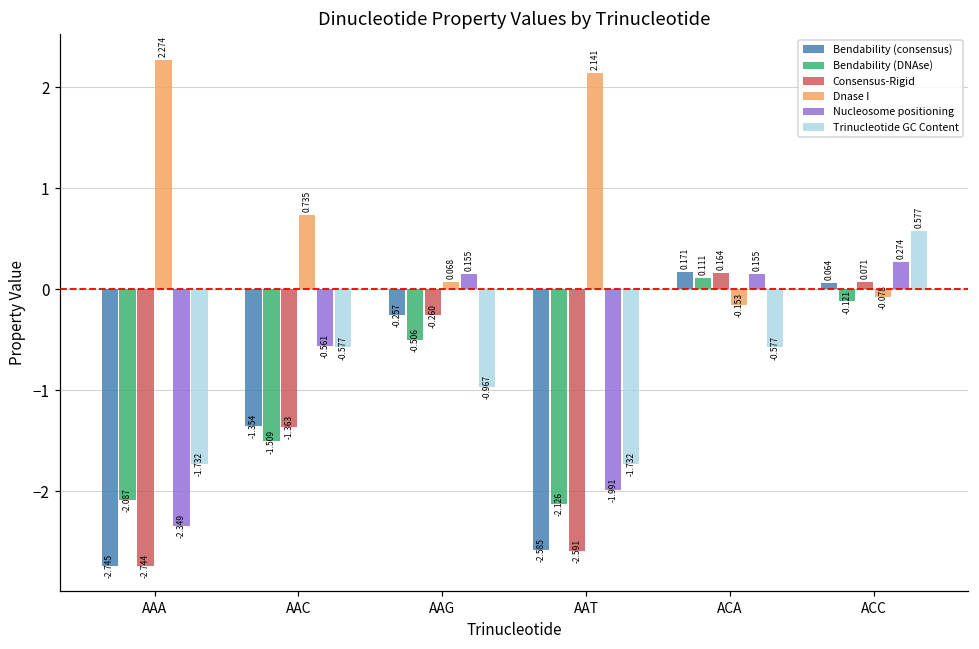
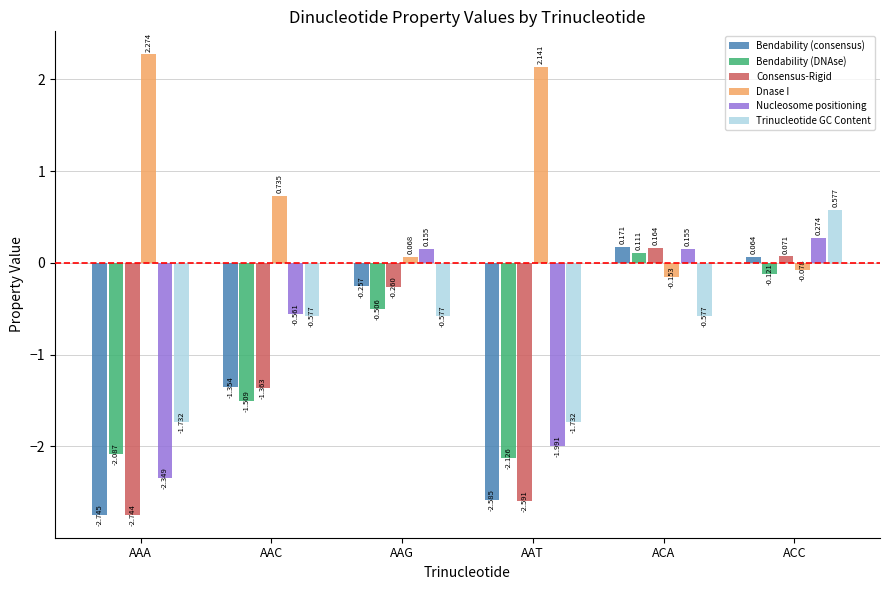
  {
    "Bendability (consensus)": {
      "AAA": -2.745,
      "AAC": -1.354,
      "AAG": -0.257,
      "AAT": -2.585,
      "ACA": 0.171,
      "ACC": 0.064
    },
    "Bendability (DNAse)": {
      "AAA": -2.087,
      "AAC": -1.509,
      "AAG": -0.506,
      "AAT": -2.126,
      "ACA": 0.111,
      "ACC": -0.121
    },
    "Consensus-Rigid": {
      "AAA": -2.744,
      "AAC": -1.363,
      "AAG": -0.260,
      "AAT": -2.591,
      "ACA": 0.164,
      "ACC": 0.071
    },
    "Dnase I": {
      "AAA": 2.274,
      "AAC": 0.735,
      "AAG": 0.068,
      "AAT": 2.141,
      "ACA": -0.153,
      "ACC": -0.078
    },
    "Nucleosome positioning": {
      "AAA": -2.349,
      "AAC": -0.561,
      "AAG": 0.155,
      "AAT": -1.991,
      "ACA": 0.155,
      "ACC": 0.274
    },
    "Trinucleotide GC Content": {
      "AAA": -1.732,
      "AAC": -0.577,
-     "AAG": -0.967,
+     "AAG": -0.577,
      "AAT": -1.732,
      "ACA": -0.577,
      "ACC": 0.577
    }
  }
